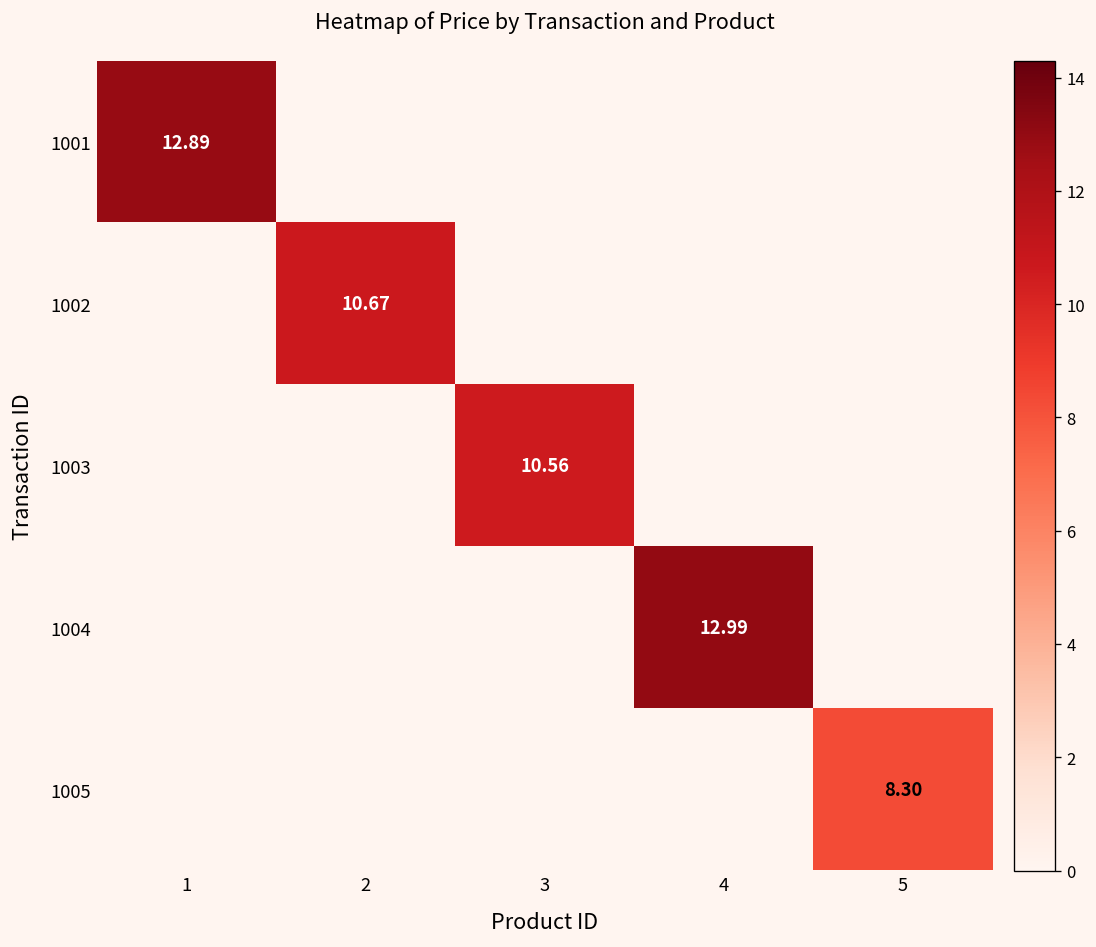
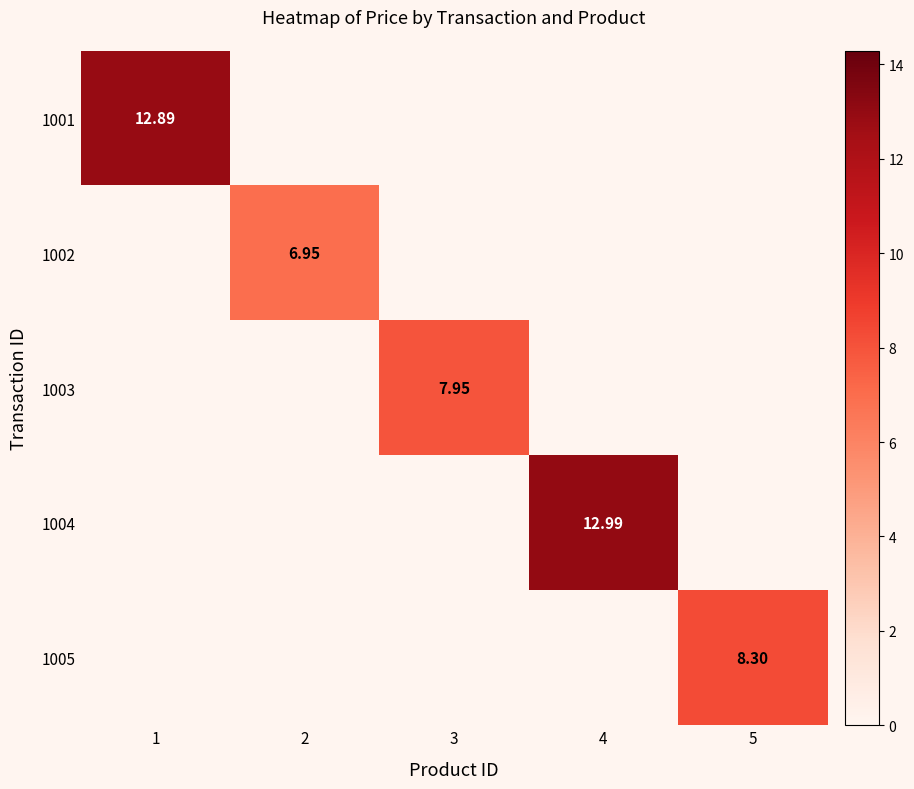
  {
    "1001": {
      "1": 12.89
    },
    "1002": {
-     "2": 10.67
+     "2": 6.95
    },
    "1003": {
-     "3": 10.56
+     "3": 7.95
    },
    "1004": {
      "4": 12.99
    },
    "1005": {
      "5": 8.30
    }
  }
